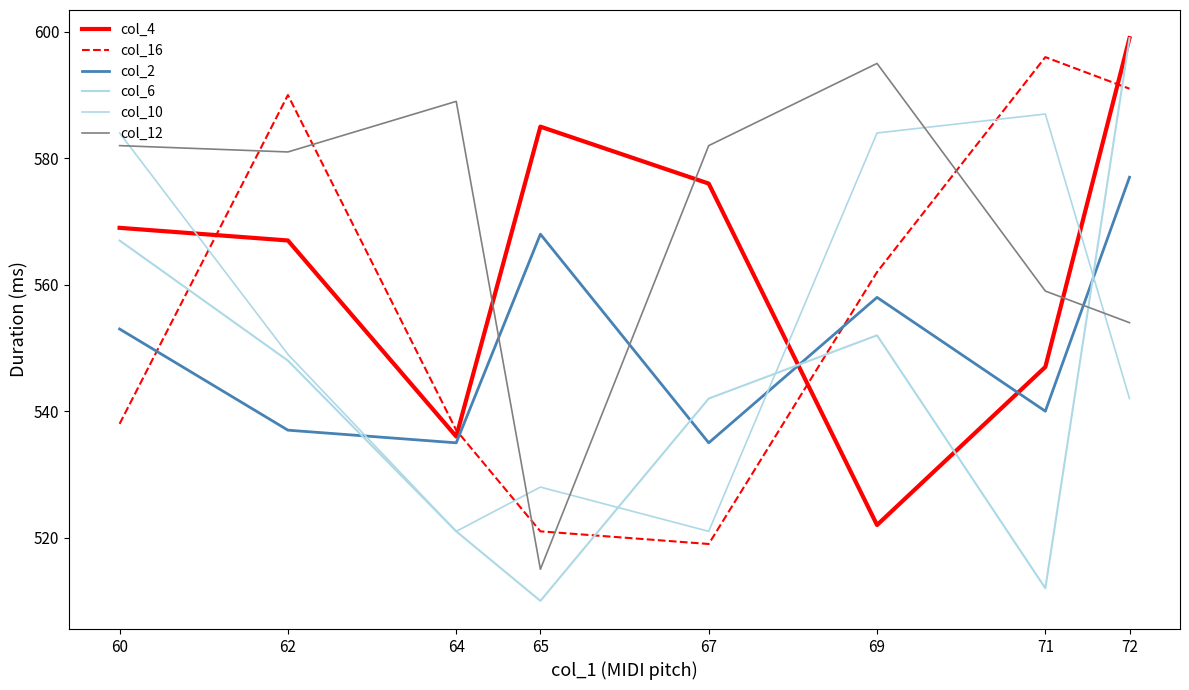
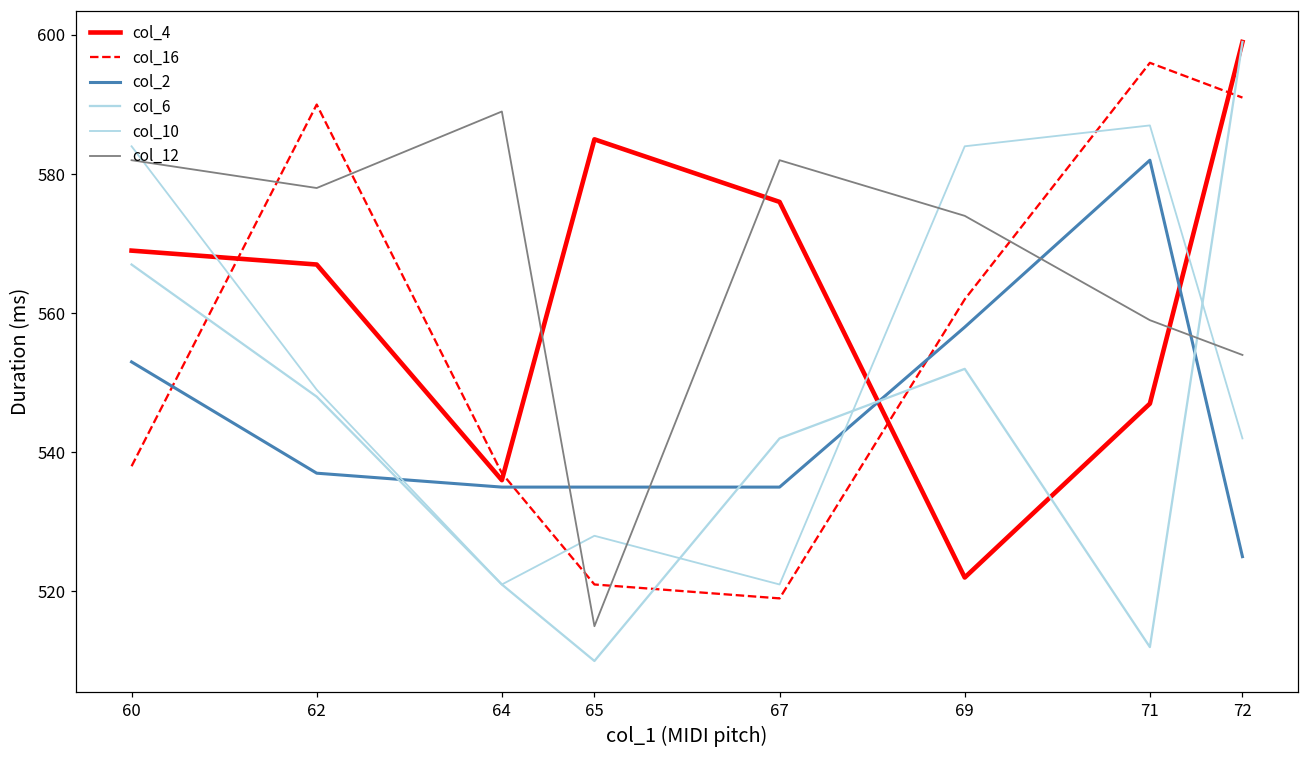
  {
    "col_2": {
      "60": 553,
      "62": 537,
      "64": 535,
-     "65": 568,
+     "65": 535,
      "67": 535,
      "69": 558,
-     "71": 540,
-     "72": 577
+     "71": 582,
+     "72": 525
    },
    "col_12": {
      "60": 582,
-     "62": 581,
+     "62": 578,
      "64": 589,
      "65": 515,
      "67": 582,
-     "69": 595,
+     "69": 574,
      "71": 559,
      "72": 554
    }
  }
